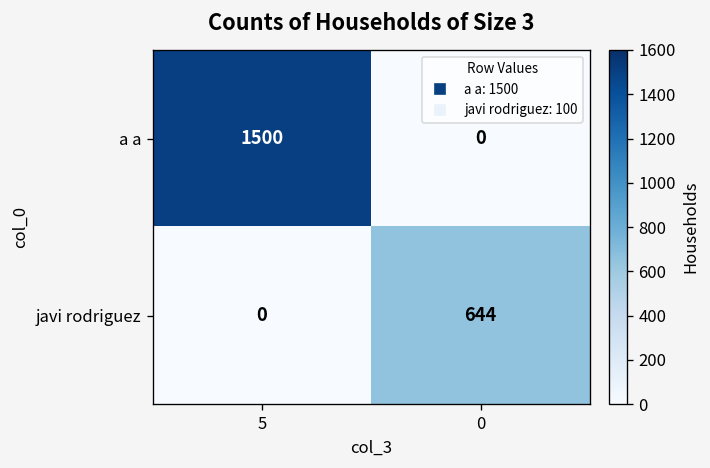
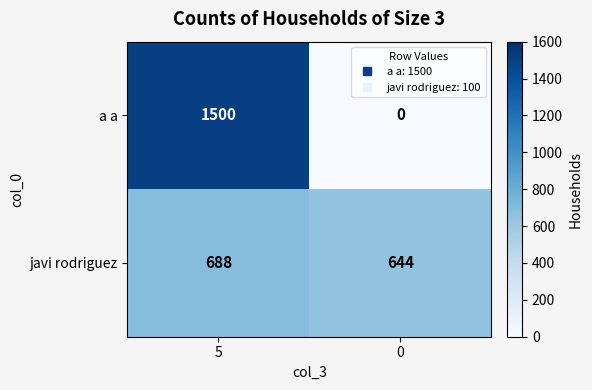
  {
    "a a": {
      "5": 1500,
      "0": 0
    },
    "javi rodriguez": {
-     "5": 0,
+     "5": 688,
      "0": 644
    }
  }
